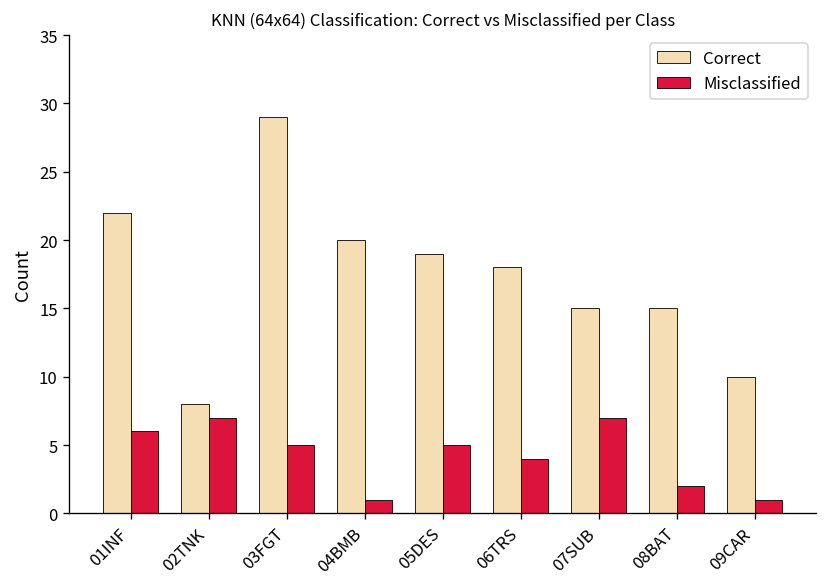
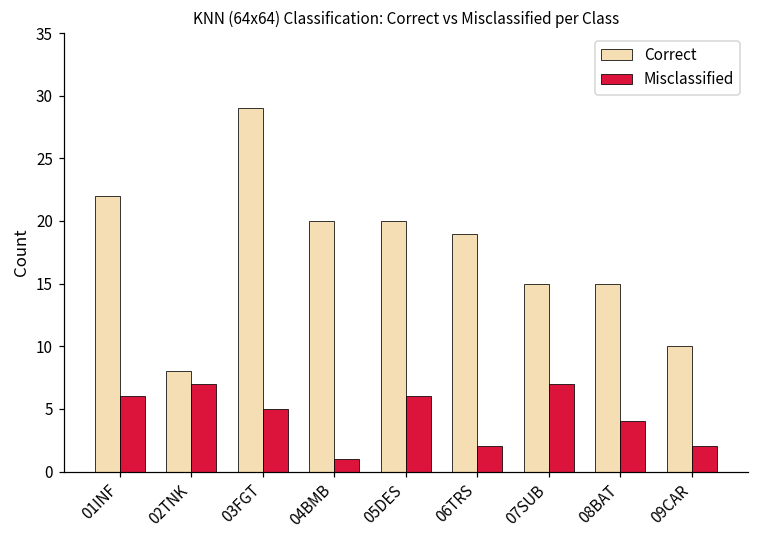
  {
    "Correct": {
      "01INF": 22,
      "02TNK": 8,
      "03FGT": 29,
      "04BMB": 20,
-     "05DES": 19,
-     "06TRS": 18,
+     "05DES": 20,
+     "06TRS": 19,
      "07SUB": 15,
      "08BAT": 15,
      "09CAR": 10
    },
    "Misclassified": {
      "01INF": 6,
      "02TNK": 7,
      "03FGT": 5,
      "04BMB": 1,
-     "05DES": 5,
-     "06TRS": 4,
+     "05DES": 6,
+     "06TRS": 2,
      "07SUB": 7,
-     "08BAT": 2,
-     "09CAR": 1
+     "08BAT": 4,
+     "09CAR": 2
    }
  }
